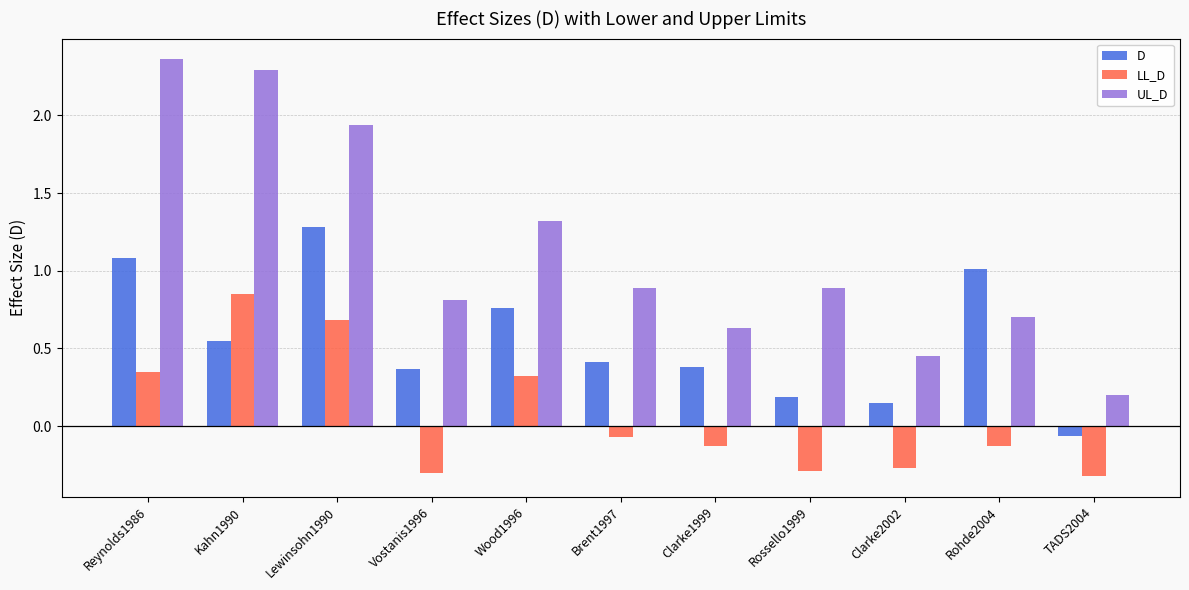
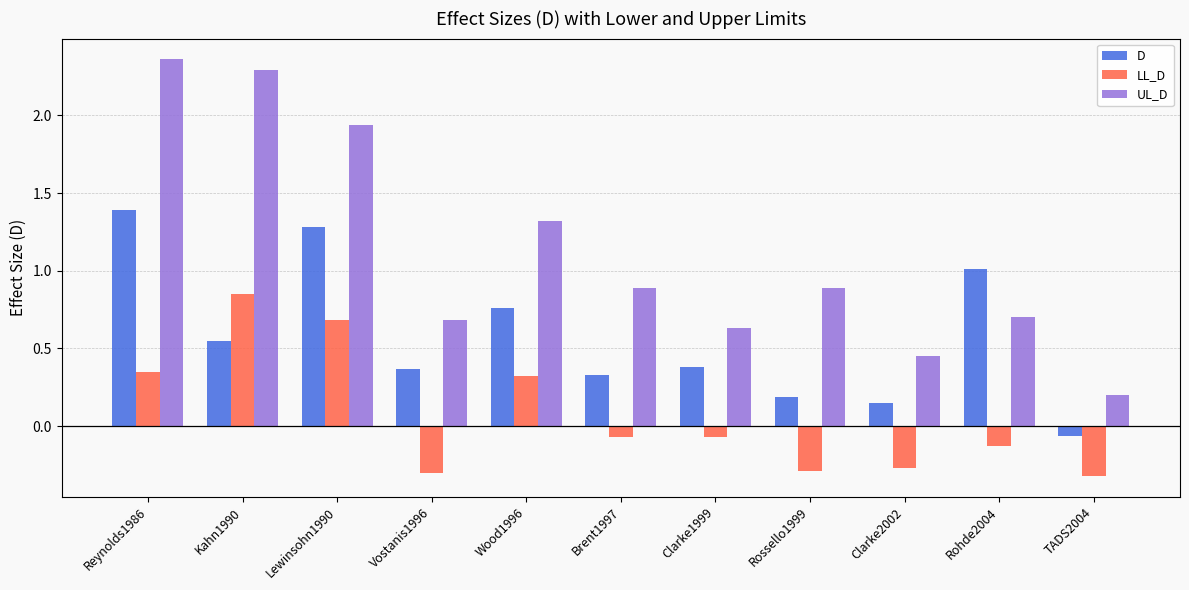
  {
    "D": {
-     "Reynolds1986": 1.08,
+     "Reynolds1986": 1.39,
      "Kahn1990": 0.55,
      "Lewinsohn1990": 1.28,
      "Vostanis1996": 0.37,
      "Wood1996": 0.76,
-     "Brent1997": 0.41,
+     "Brent1997": 0.33,
      "Clarke1999": 0.38,
      "Rossello1999": 0.19,
      "Clarke2002": 0.15,
      "Rohde2004": 1.01,
      "TADS2004": -0.06
    },
    "LL_D": {
      "Reynolds1986": 0.35,
      "Kahn1990": 0.85,
      "Lewinsohn1990": 0.68,
      "Vostanis1996": -0.30,
      "Wood1996": 0.32,
      "Brent1997": -0.07,
-     "Clarke1999": -0.13,
+     "Clarke1999": -0.07,
      "Rossello1999": -0.29,
      "Clarke2002": -0.27,
      "Rohde2004": -0.13,
      "TADS2004": -0.32
    },
    "UL_D": {
      "Reynolds1986": 2.36,
      "Kahn1990": 2.29,
      "Lewinsohn1990": 1.94,
-     "Vostanis1996": 0.81,
+     "Vostanis1996": 0.68,
      "Wood1996": 1.32,
      "Brent1997": 0.89,
      "Clarke1999": 0.63,
      "Rossello1999": 0.89,
      "Clarke2002": 0.45,
      "Rohde2004": 0.70,
      "TADS2004": 0.20
    }
  }
